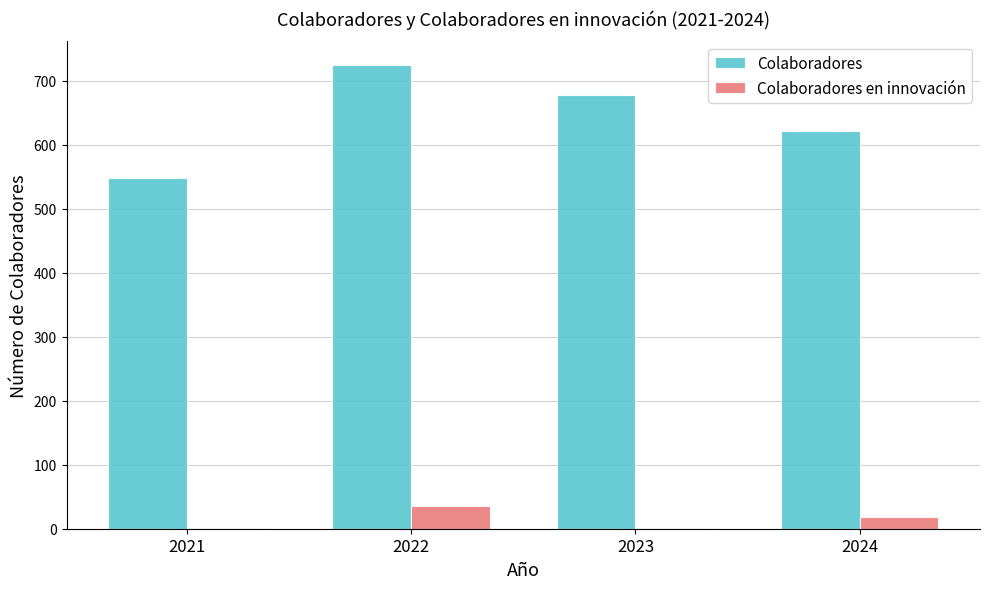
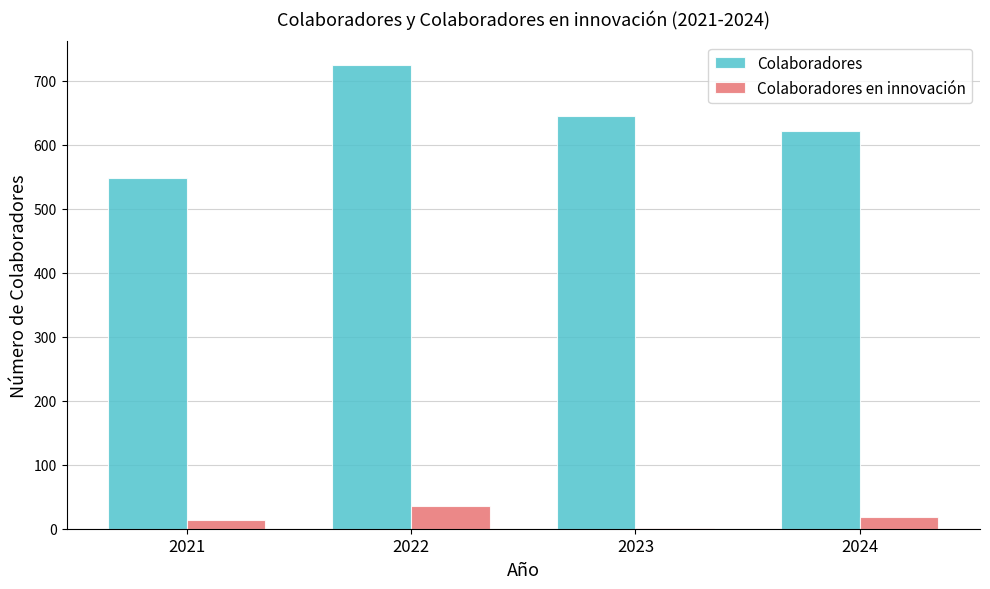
  {
    "Colaboradores": {
      "2021": 550,
      "2022": 730,
-     "2023": 680,
+     "2023": 650,
      "2024": 620
    },
    "Colaboradores en innovación": {
-     "2021": 0,
+     "2021": 10,
      "2022": 40,
      "2024": 20
    }
  }
